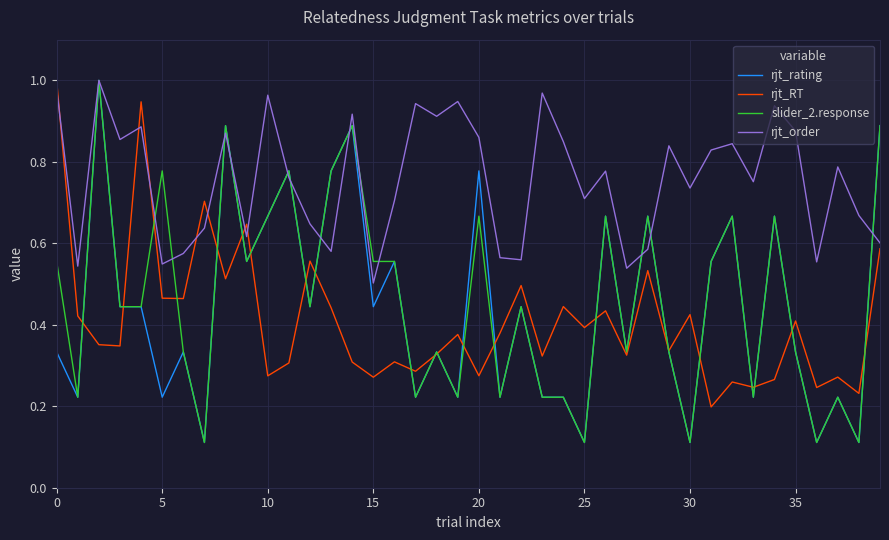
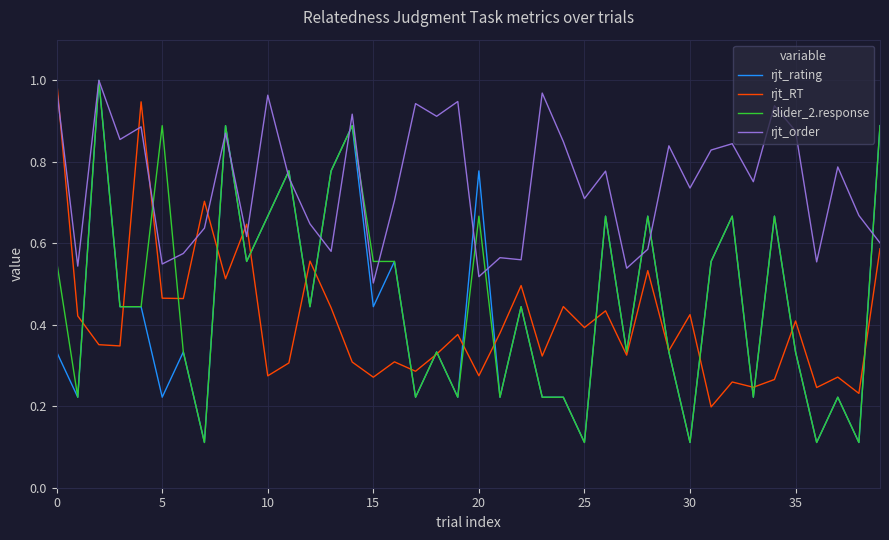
  {
    "rjt_rating": {
      "0": 0.33,
      "5": 0.22,
      "15": 0.44,
      "20": 0.78
    },
    "rjt_RT": {
      "0": 1.00,
      "5": 0.47,
      "10": 0.27,
      "15": 0.27,
      "20": 0.27,
      "25": 0.39,
      "30": 0.42,
      "35": 0.41
    },
    "slider_2.response": {
      "0": 0.56,
-     "5": 0.78,
+     "5": 0.89,
      "15": 0.56,
      "20": 0.67
    },
    "rjt_order": {
      "0": 0.98,
      "5": 0.55,
      "10": 0.96,
      "15": 0.50,
-     "20": 0.86,
+     "20": 0.52,
      "25": 0.71,
      "30": 0.74
    }
  }
